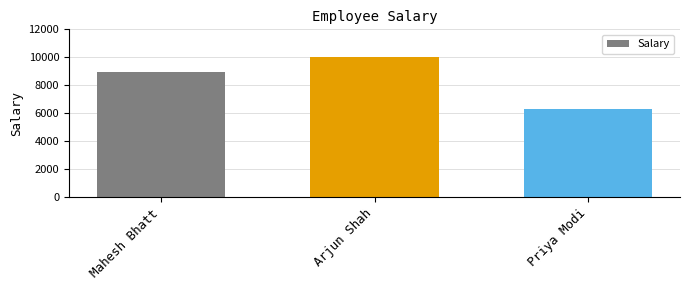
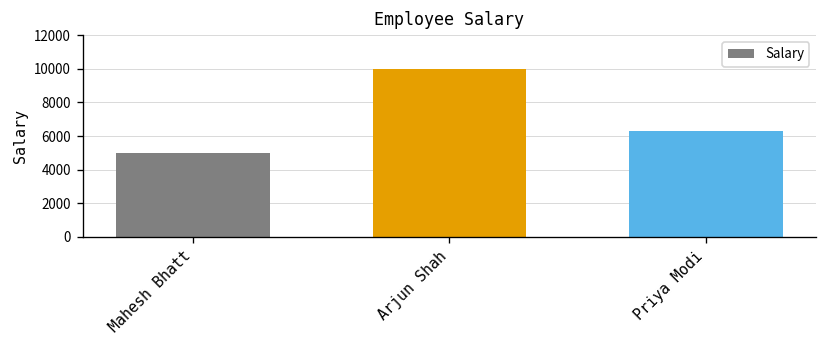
  {
-   "Mahesh Bhatt": 8900,
+   "Mahesh Bhatt": 5000,
    "Arjun Shah": 10000,
    "Priya Modi": 6300
  }
